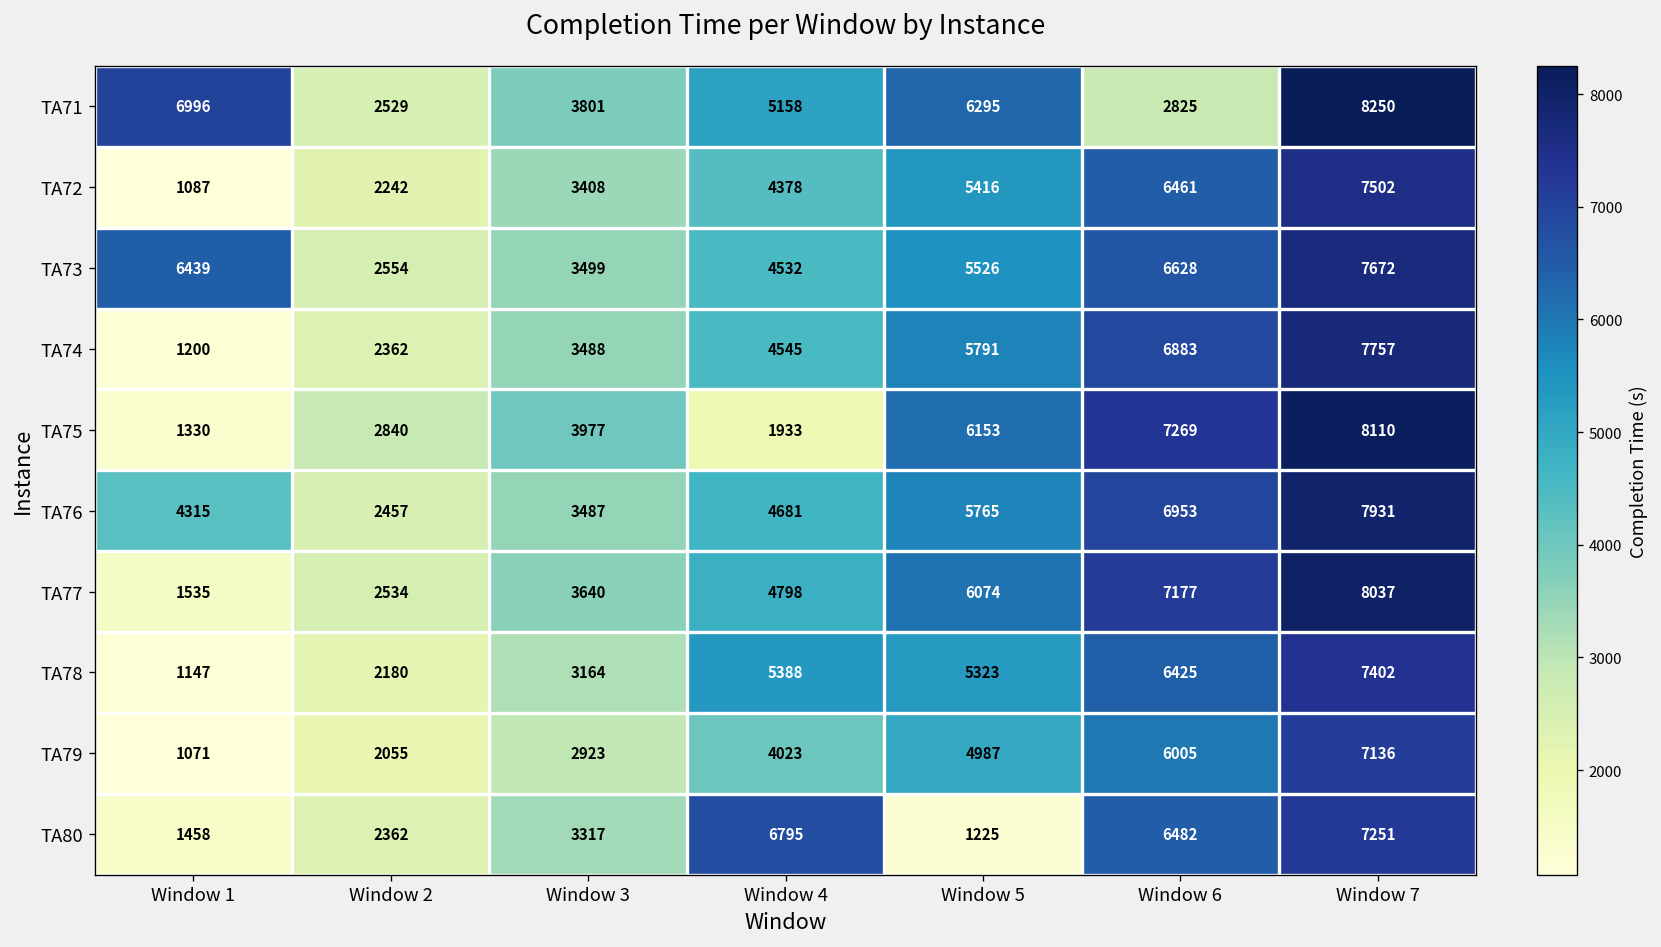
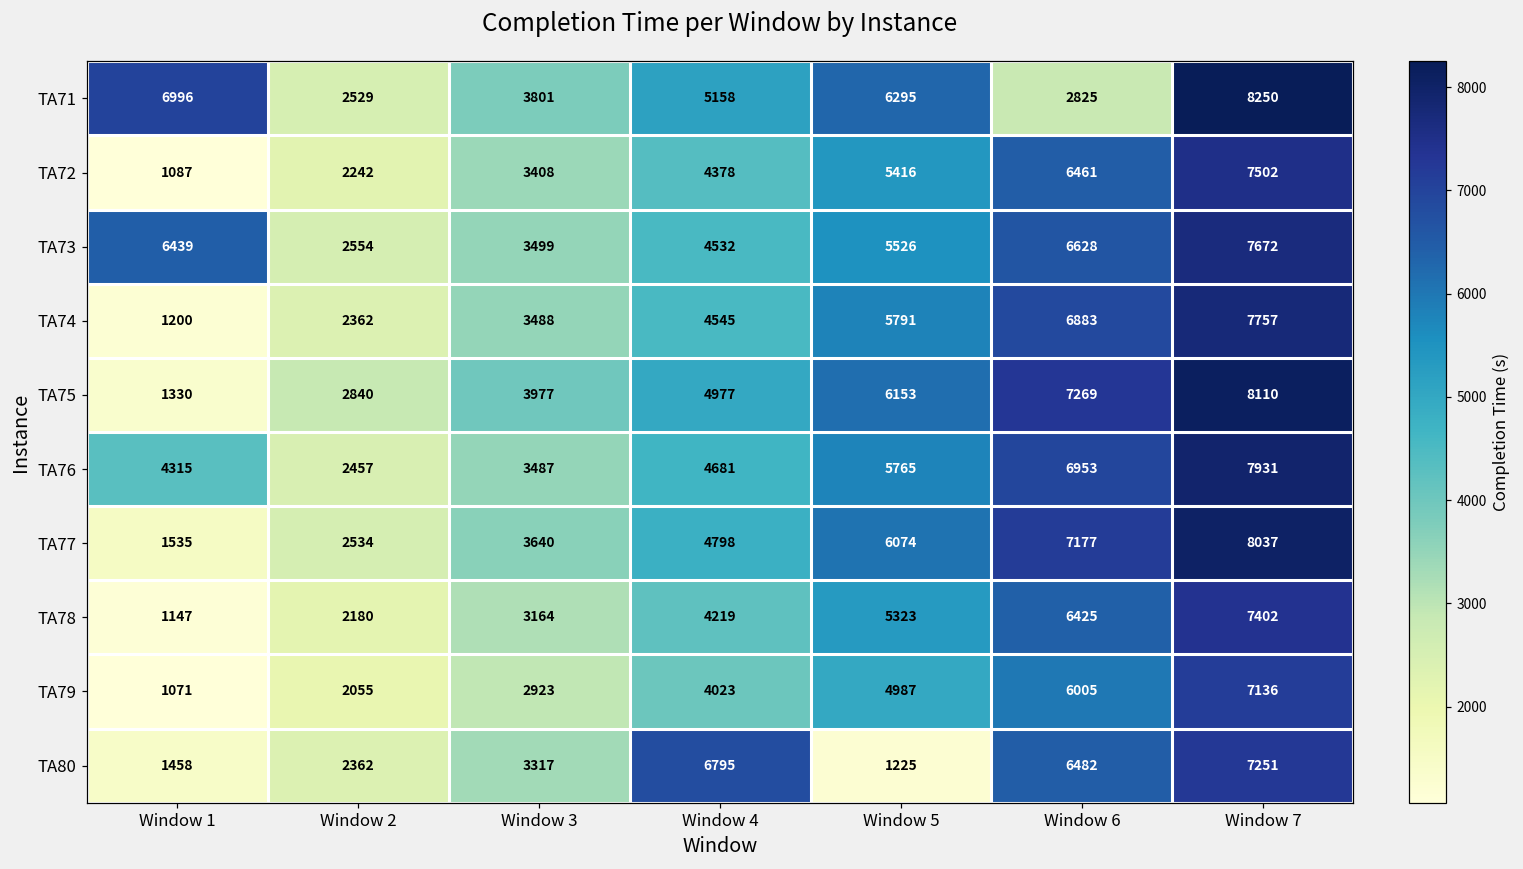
  {
    "TA71": {
      "Window 1": 6996,
      "Window 2": 2529,
      "Window 3": 3801,
      "Window 4": 5158,
      "Window 5": 6295,
      "Window 6": 2825,
      "Window 7": 8250
    },
    "TA72": {
      "Window 1": 1087,
      "Window 2": 2242,
      "Window 3": 3408,
      "Window 4": 4378,
      "Window 5": 5416,
      "Window 6": 6461,
      "Window 7": 7502
    },
    "TA73": {
      "Window 1": 6439,
      "Window 2": 2554,
      "Window 3": 3499,
      "Window 4": 4532,
      "Window 5": 5526,
      "Window 6": 6628,
      "Window 7": 7672
    },
    "TA74": {
      "Window 1": 1200,
      "Window 2": 2362,
      "Window 3": 3488,
      "Window 4": 4545,
      "Window 5": 5791,
      "Window 6": 6883,
      "Window 7": 7757
    },
    "TA75": {
      "Window 1": 1330,
      "Window 2": 2840,
      "Window 3": 3977,
-     "Window 4": 1933,
+     "Window 4": 4977,
      "Window 5": 6153,
      "Window 6": 7269,
      "Window 7": 8110
    },
    "TA76": {
      "Window 1": 4315,
      "Window 2": 2457,
      "Window 3": 3487,
      "Window 4": 4681,
      "Window 5": 5765,
      "Window 6": 6953,
      "Window 7": 7931
    },
    "TA77": {
      "Window 1": 1535,
      "Window 2": 2534,
      "Window 3": 3640,
      "Window 4": 4798,
      "Window 5": 6074,
      "Window 6": 7177,
      "Window 7": 8037
    },
    "TA78": {
      "Window 1": 1147,
      "Window 2": 2180,
      "Window 3": 3164,
-     "Window 4": 5388,
+     "Window 4": 4219,
      "Window 5": 5323,
      "Window 6": 6425,
      "Window 7": 7402
    },
    "TA79": {
      "Window 1": 1071,
      "Window 2": 2055,
      "Window 3": 2923,
      "Window 4": 4023,
      "Window 5": 4987,
      "Window 6": 6005,
      "Window 7": 7136
    },
    "TA80": {
      "Window 1": 1458,
      "Window 2": 2362,
      "Window 3": 3317,
      "Window 4": 6795,
      "Window 5": 1225,
      "Window 6": 6482,
      "Window 7": 7251
    }
  }
